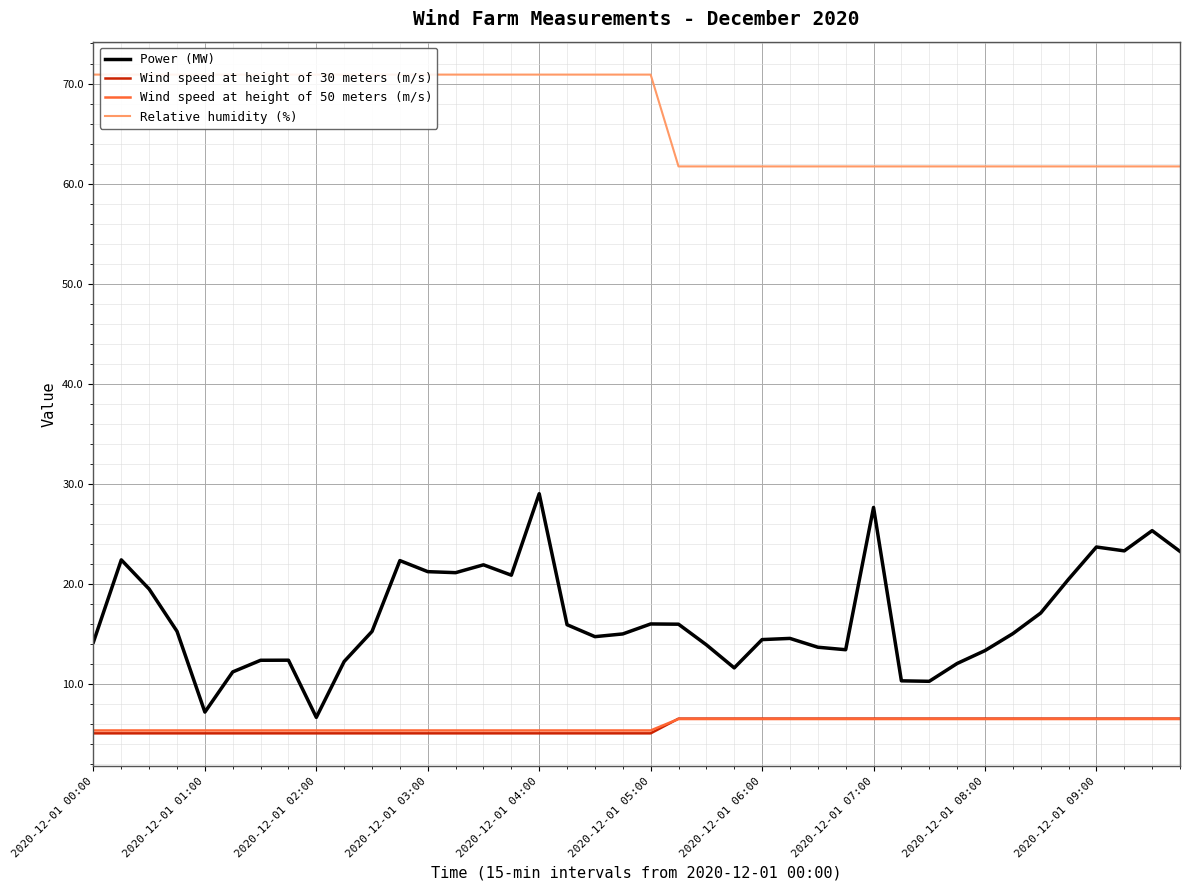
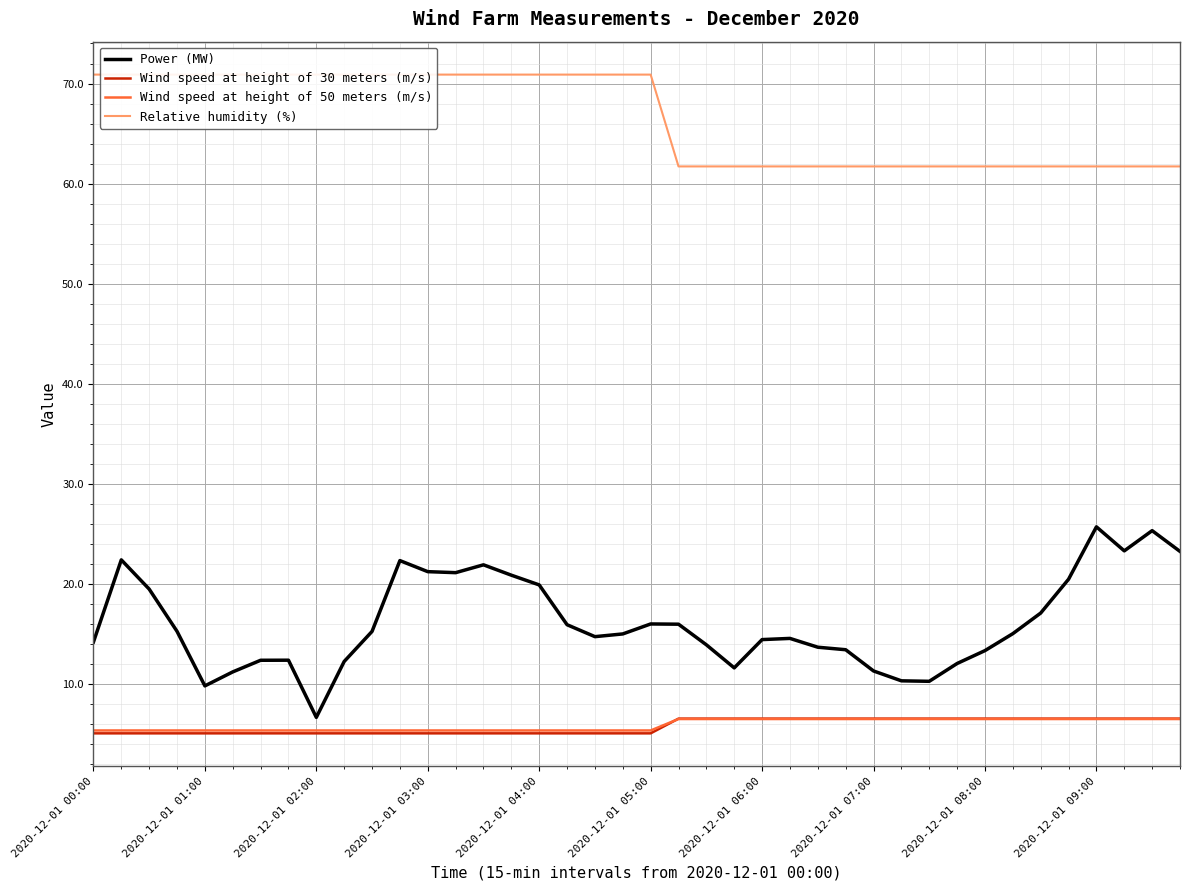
  {
    "Power (MW)": {
      "2020-12-01 00:00": 14.2,
-     "2020-12-01 01:00": 7.2,
+     "2020-12-01 01:00": 9.8,
      "2020-12-01 02:00": 6.7,
      "2020-12-01 03:00": 21.2,
-     "2020-12-01 04:00": 29.0,
+     "2020-12-01 04:00": 19.9,
      "2020-12-01 05:00": 16.0,
      "2020-12-01 06:00": 14.4,
-     "2020-12-01 07:00": 27.6,
+     "2020-12-01 07:00": 11.3,
      "2020-12-01 08:00": 13.3,
-     "2020-12-01 09:00": 23.7
+     "2020-12-01 09:00": 25.7
    },
    "Wind speed at height of 30 meters (m/s)": {
      "2020-12-01 00:00": 5.1,
      "2020-12-01 01:00": 5.1,
      "2020-12-01 02:00": 5.1,
      "2020-12-01 03:00": 5.1,
      "2020-12-01 04:00": 5.1,
      "2020-12-01 05:00": 5.1
    },
    "Wind speed at height of 50 meters (m/s)": {
      "2020-12-01 00:00": 5.4,
      "2020-12-01 01:00": 5.4,
      "2020-12-01 02:00": 5.4,
      "2020-12-01 03:00": 5.4,
      "2020-12-01 04:00": 5.4,
      "2020-12-01 05:00": 5.4
    },
    "Relative humidity (%)": {
      "2020-12-01 00:00": 70.9,
      "2020-12-01 04:00": 70.9,
      "2020-12-01 05:00": 70.9,
      "2020-12-01 06:00": 61.7,
      "2020-12-01 07:00": 61.7,
      "2020-12-01 08:00": 61.7,
      "2020-12-01 09:00": 61.7
    }
  }
